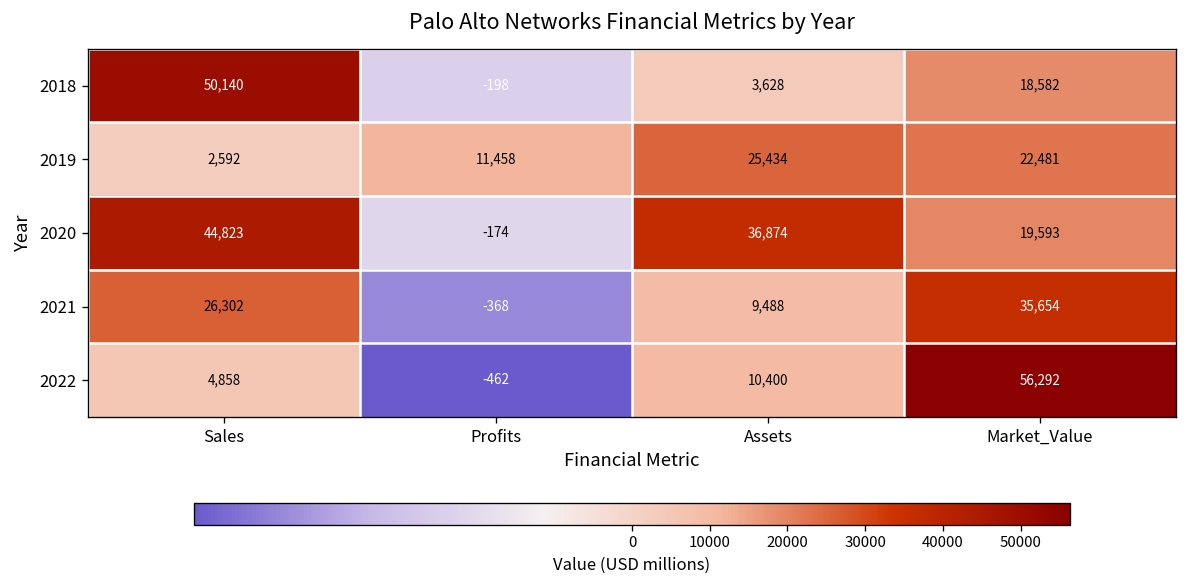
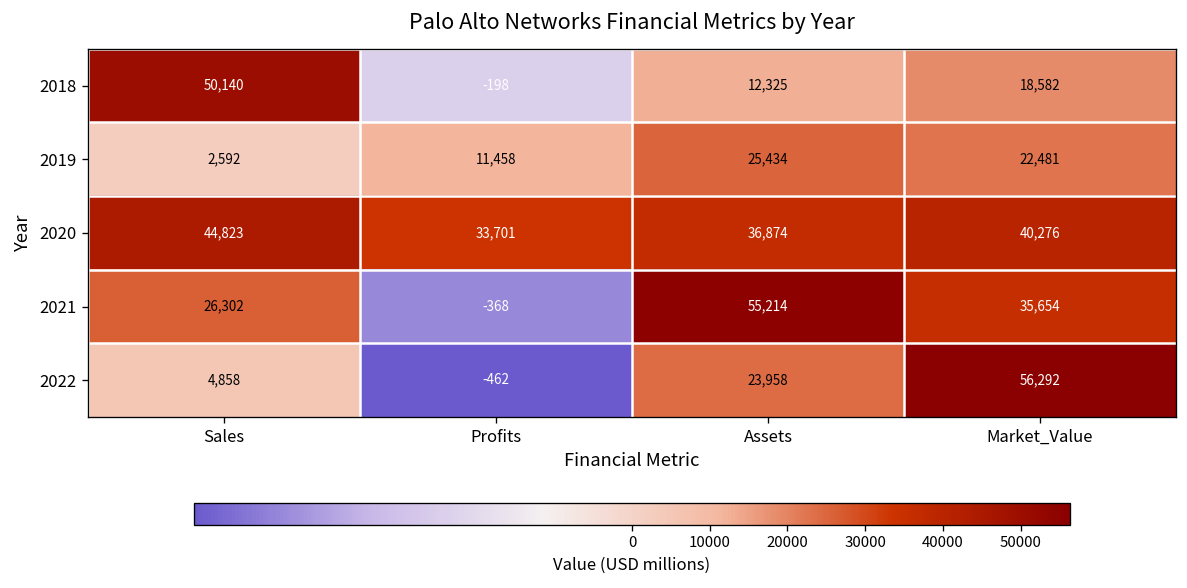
  {
    "2018": {
      "Sales": "50,140",
-     "Assets": "3,628",
+     "Assets": "12,325",
      "Market_Value": "18,582"
    },
    "2019": {
      "Sales": "2,592",
      "Profits": "11,458",
      "Assets": "25,434",
      "Market_Value": "22,481"
    },
    "2020": {
      "Sales": "44,823",
-     "Profits": "-174",
+     "Profits": "33,701",
      "Assets": "36,874",
-     "Market_Value": "19,593"
+     "Market_Value": "40,276"
    },
    "2021": {
      "Sales": "26,302",
      "Profits": "-368",
-     "Assets": "9,488",
+     "Assets": "55,214",
      "Market_Value": "35,654"
    },
    "2022": {
      "Sales": "4,858",
      "Profits": "-462",
-     "Assets": "10,400",
+     "Assets": "23,958",
      "Market_Value": "56,292"
    }
  }
